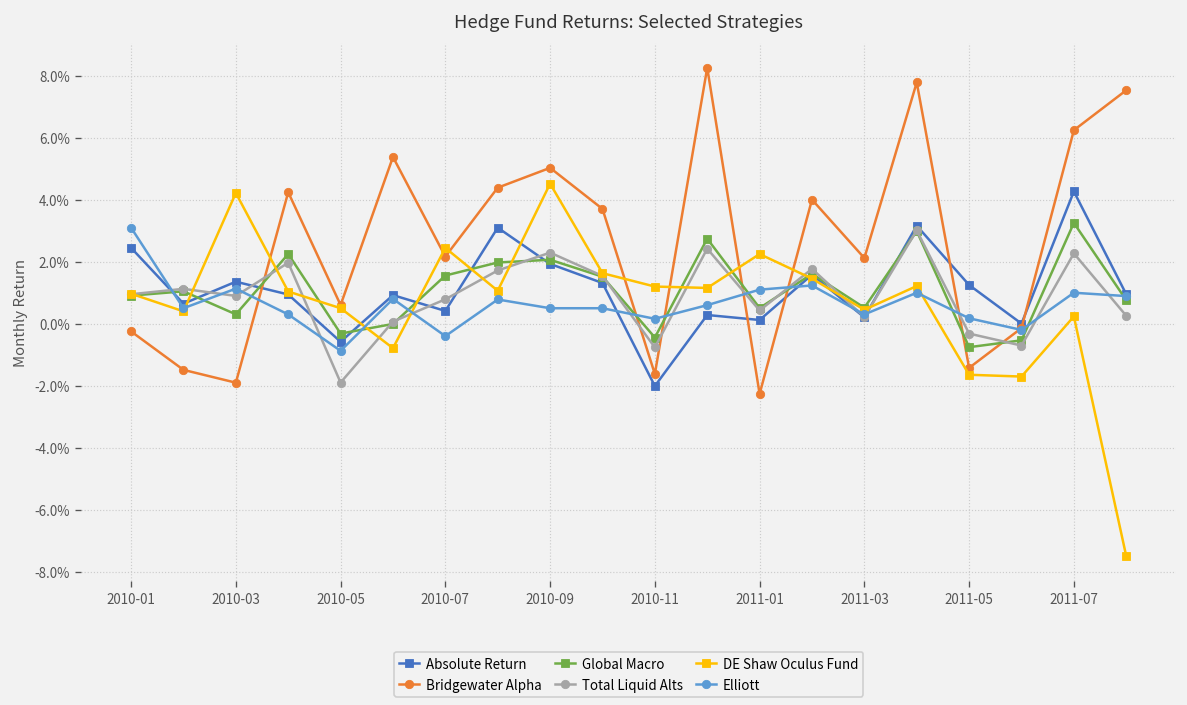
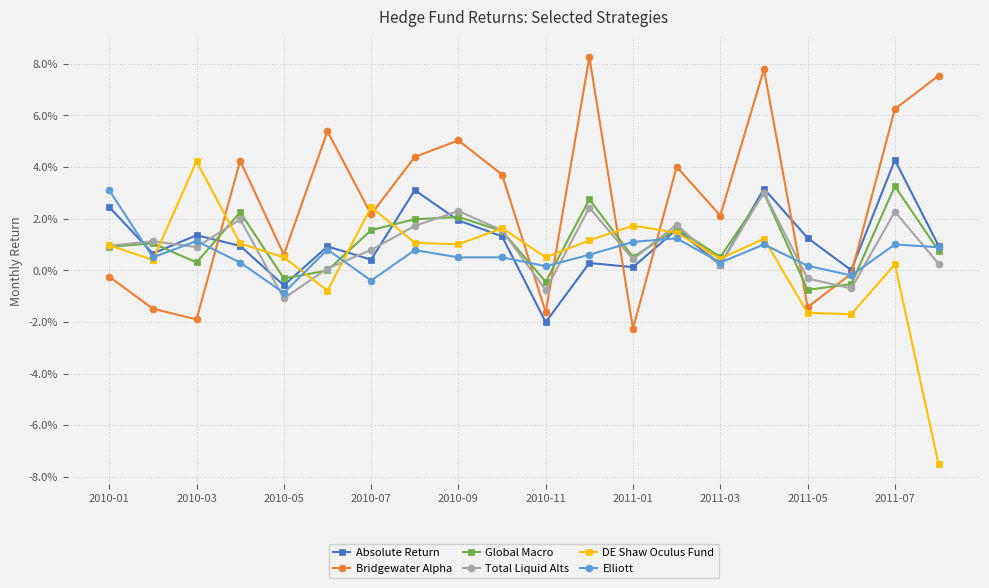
  {
    "Bridgewater Alpha": {
      "2010-01": "-0.2%",
      "2010-03": "-1.9%",
      "2010-05": "0.6%",
      "2010-07": "2.2%",
      "2010-09": "5.0%",
      "2010-11": "-1.6%",
      "2011-01": "-2.3%",
      "2011-03": "2.1%",
      "2011-05": "-1.4%",
      "2011-07": "6.2%"
    },
    "Global Macro": {
      "2010-03": "0.3%",
      "2010-05": "-0.3%",
      "2010-07": "1.6%",
      "2010-09": "2.1%",
      "2010-11": "-0.4%",
      "2011-05": "-0.8%",
      "2011-07": "3.3%"
    },
    "Total Liquid Alts": {
      "2010-03": "0.9%",
-     "2010-05": "-1.9%",
+     "2010-05": "-1.1%",
      "2010-07": "0.8%",
      "2010-09": "2.3%",
      "2010-11": "-0.8%",
      "2011-05": "-0.3%",
      "2011-07": "2.3%"
    },
    "DE Shaw Oculus Fund": {
      "2010-03": "4.2%",
      "2010-05": "0.5%",
      "2010-07": "2.4%",
-     "2010-09": "4.5%",
-     "2010-11": "1.2%",
-     "2011-01": "2.2%",
+     "2010-09": "1.0%",
+     "2010-11": "0.5%",
+     "2011-01": "1.7%",
      "2011-05": "-1.6%",
      "2011-07": "0.2%"
    }
  }
